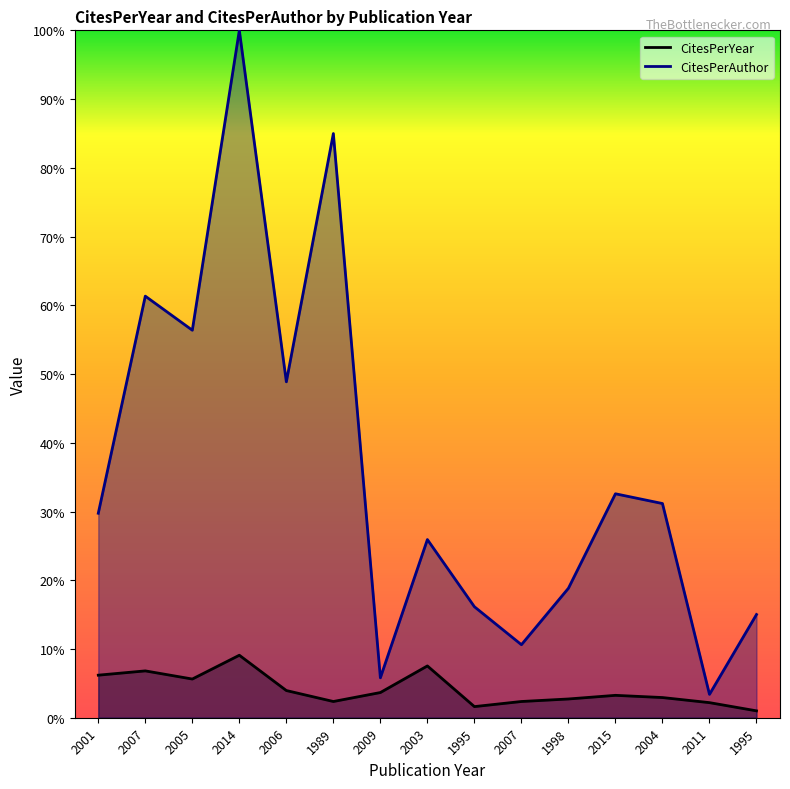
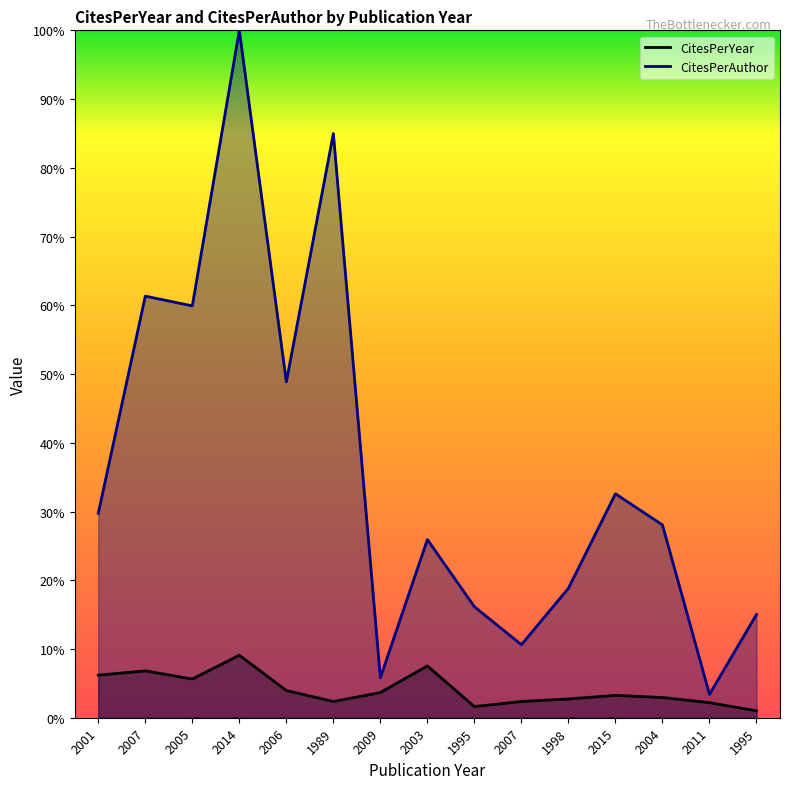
  {
    "CitesPerYear": {
      "2001": "6%",
      "2005": "6%",
      "2014": "9%",
      "2006": "4%",
      "1989": "2%",
      "2009": "4%",
      "2003": "8%",
      "1998": "3%",
      "2015": "3%",
      "2004": "3%",
      "2011": "2%"
    },
    "CitesPerAuthor": {
      "2001": "30%",
-     "2005": "56%",
+     "2005": "60%",
      "2014": "100%",
      "2006": "49%",
      "1989": "85%",
      "2009": "6%",
      "2003": "26%",
      "1998": "19%",
      "2015": "33%",
-     "2004": "31%",
+     "2004": "28%",
      "2011": "3%"
    }
  }
